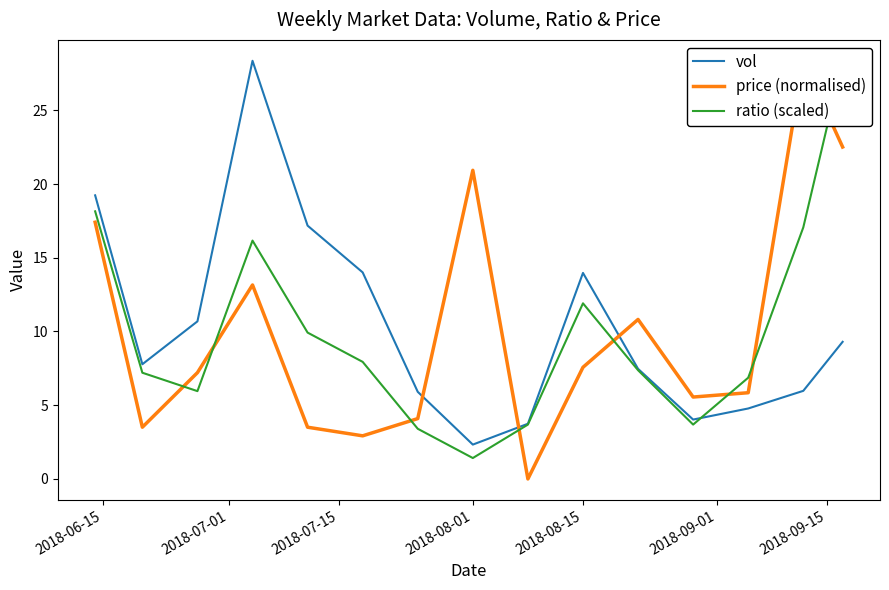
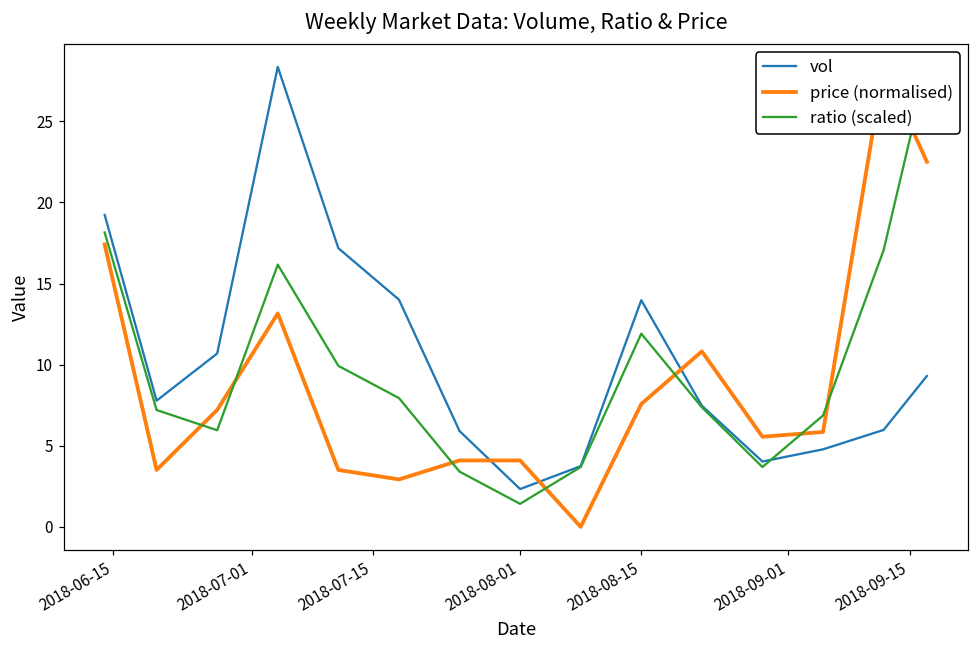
  {
    "vol": {
      "2018-08-01": 2.3,
      "2018-08-15": 14.0
    },
    "price (normalised)": {
-     "2018-08-01": 20.9,
+     "2018-08-01": 4.1,
      "2018-08-15": 7.6
    },
    "ratio (scaled)": {
      "2018-08-01": 1.4,
      "2018-08-15": 11.9
    }
  }
